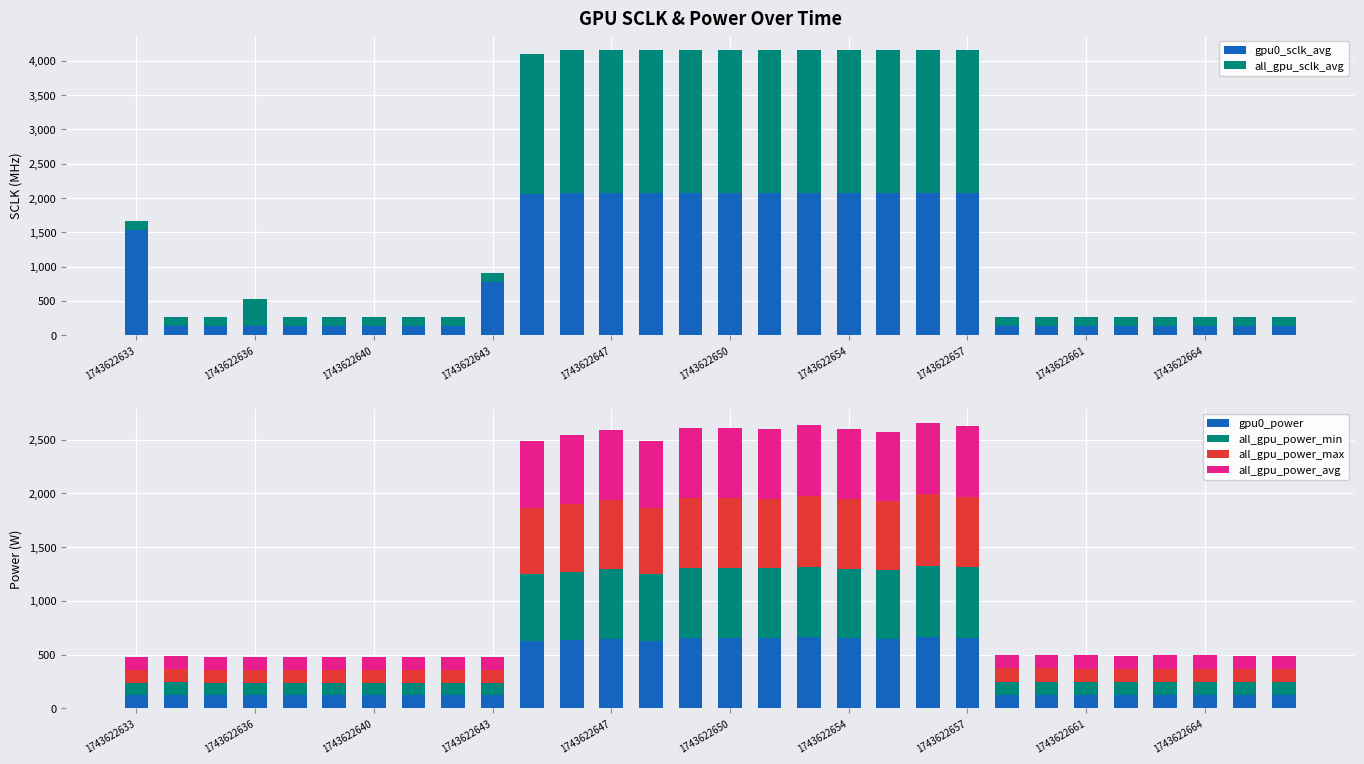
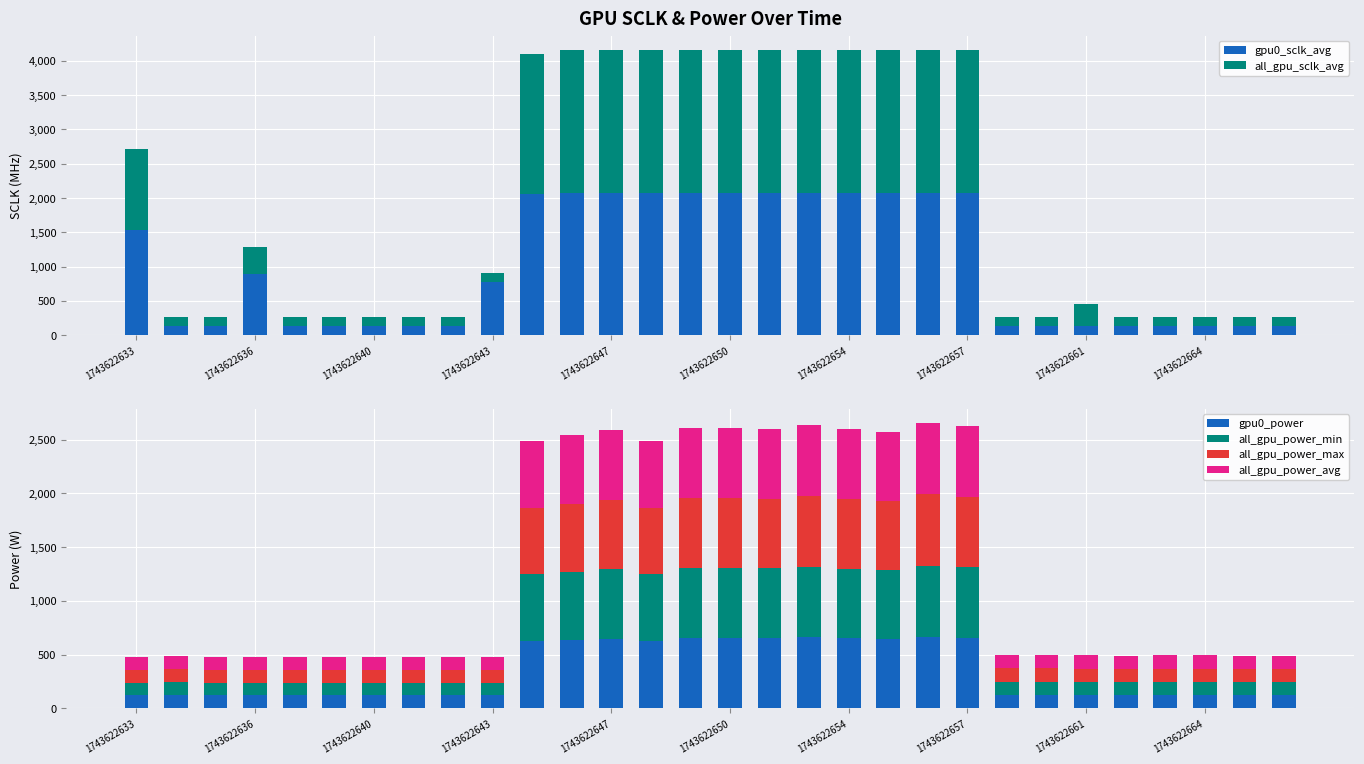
  {
    "GPU SCLK & Power Over Time": {
      "gpu0_sclk_avg": {
        "1743622633": "1,500",
-       "1743622636": "100",
+       "1743622636": "900",
        "1743622640": "100",
        "1743622643": "800",
        "1743622647": "2,100",
        "1743622650": "2,100",
        "1743622654": "2,100",
        "1743622657": "2,100",
        "1743622661": "100",
        "1743622664": "100"
      },
      "all_gpu_sclk_avg": {
-       "1743622633": "100",
+       "1743622633": "1,200",
        "1743622636": "400",
        "1743622640": "100",
        "1743622643": "100",
        "1743622647": "2,100",
        "1743622650": "2,100",
        "1743622654": "2,100",
        "1743622657": "2,100",
-       "1743622661": "100",
+       "1743622661": "300",
        "1743622664": "100"
      }
    }
  }
